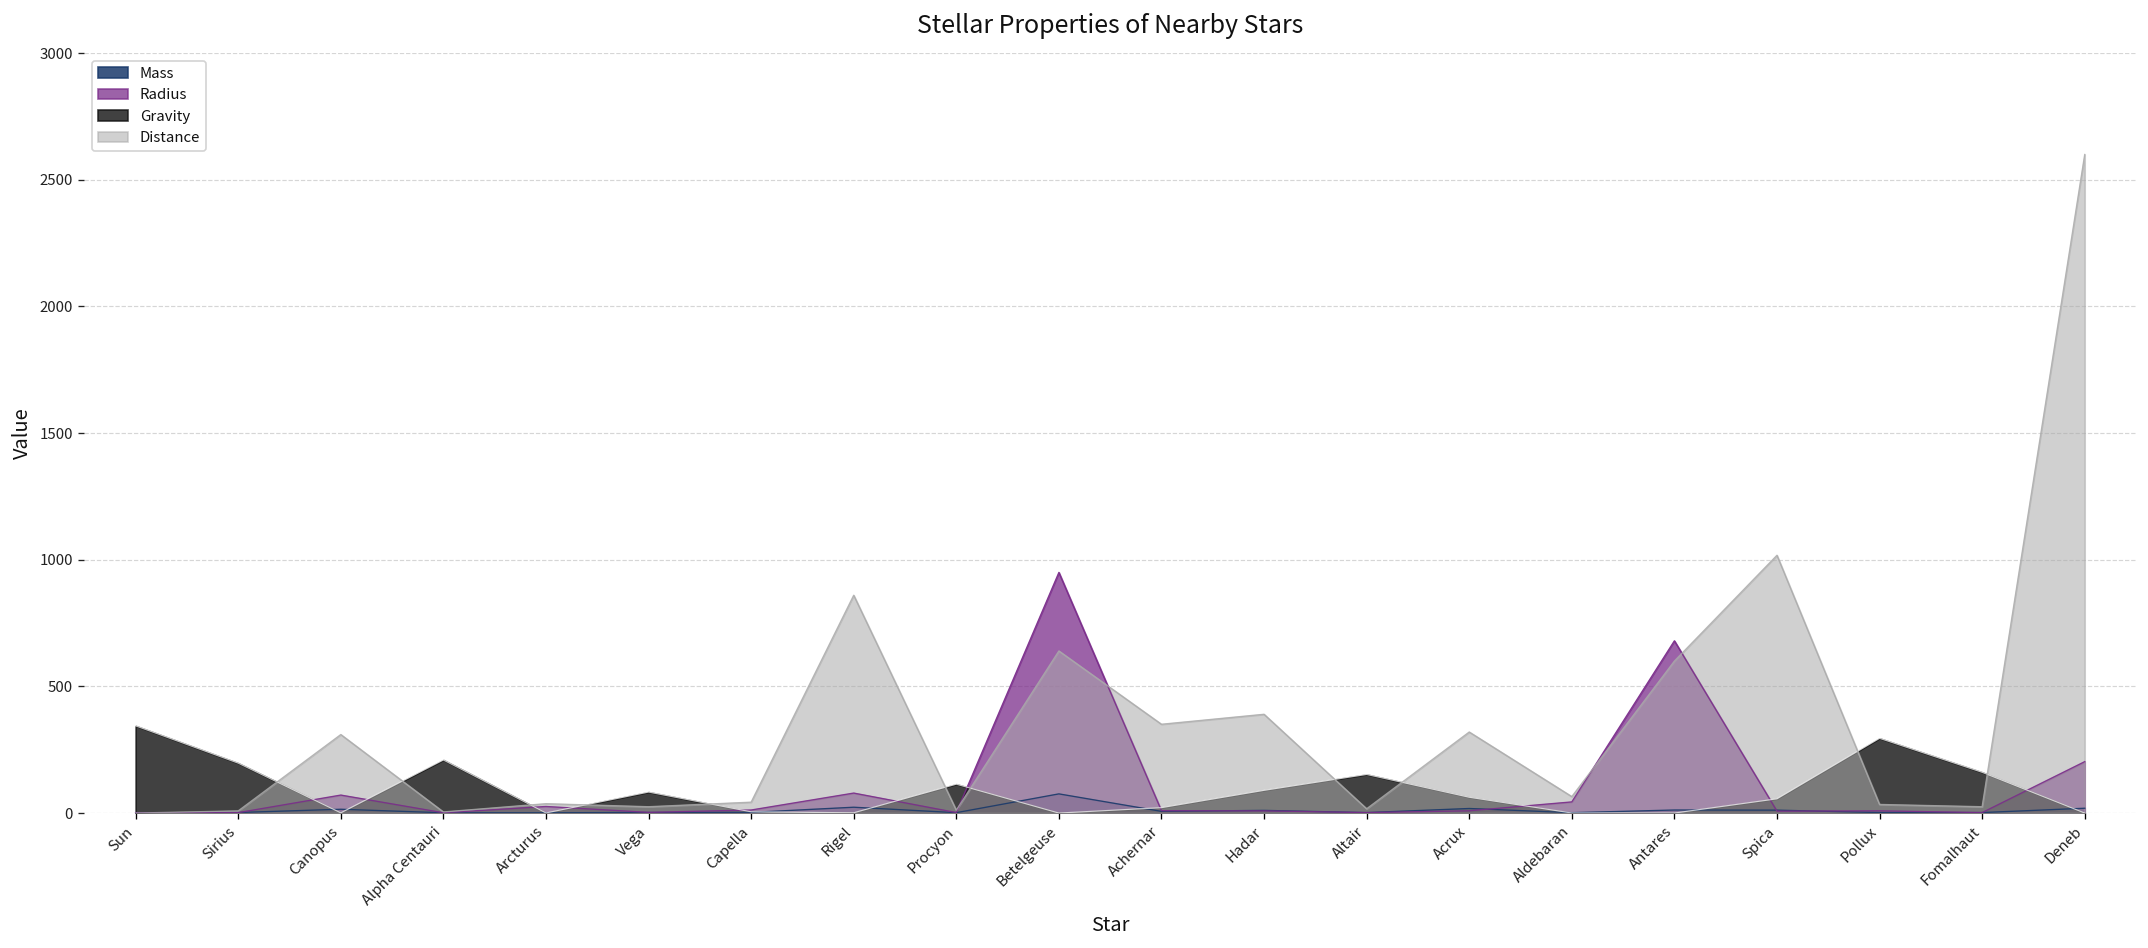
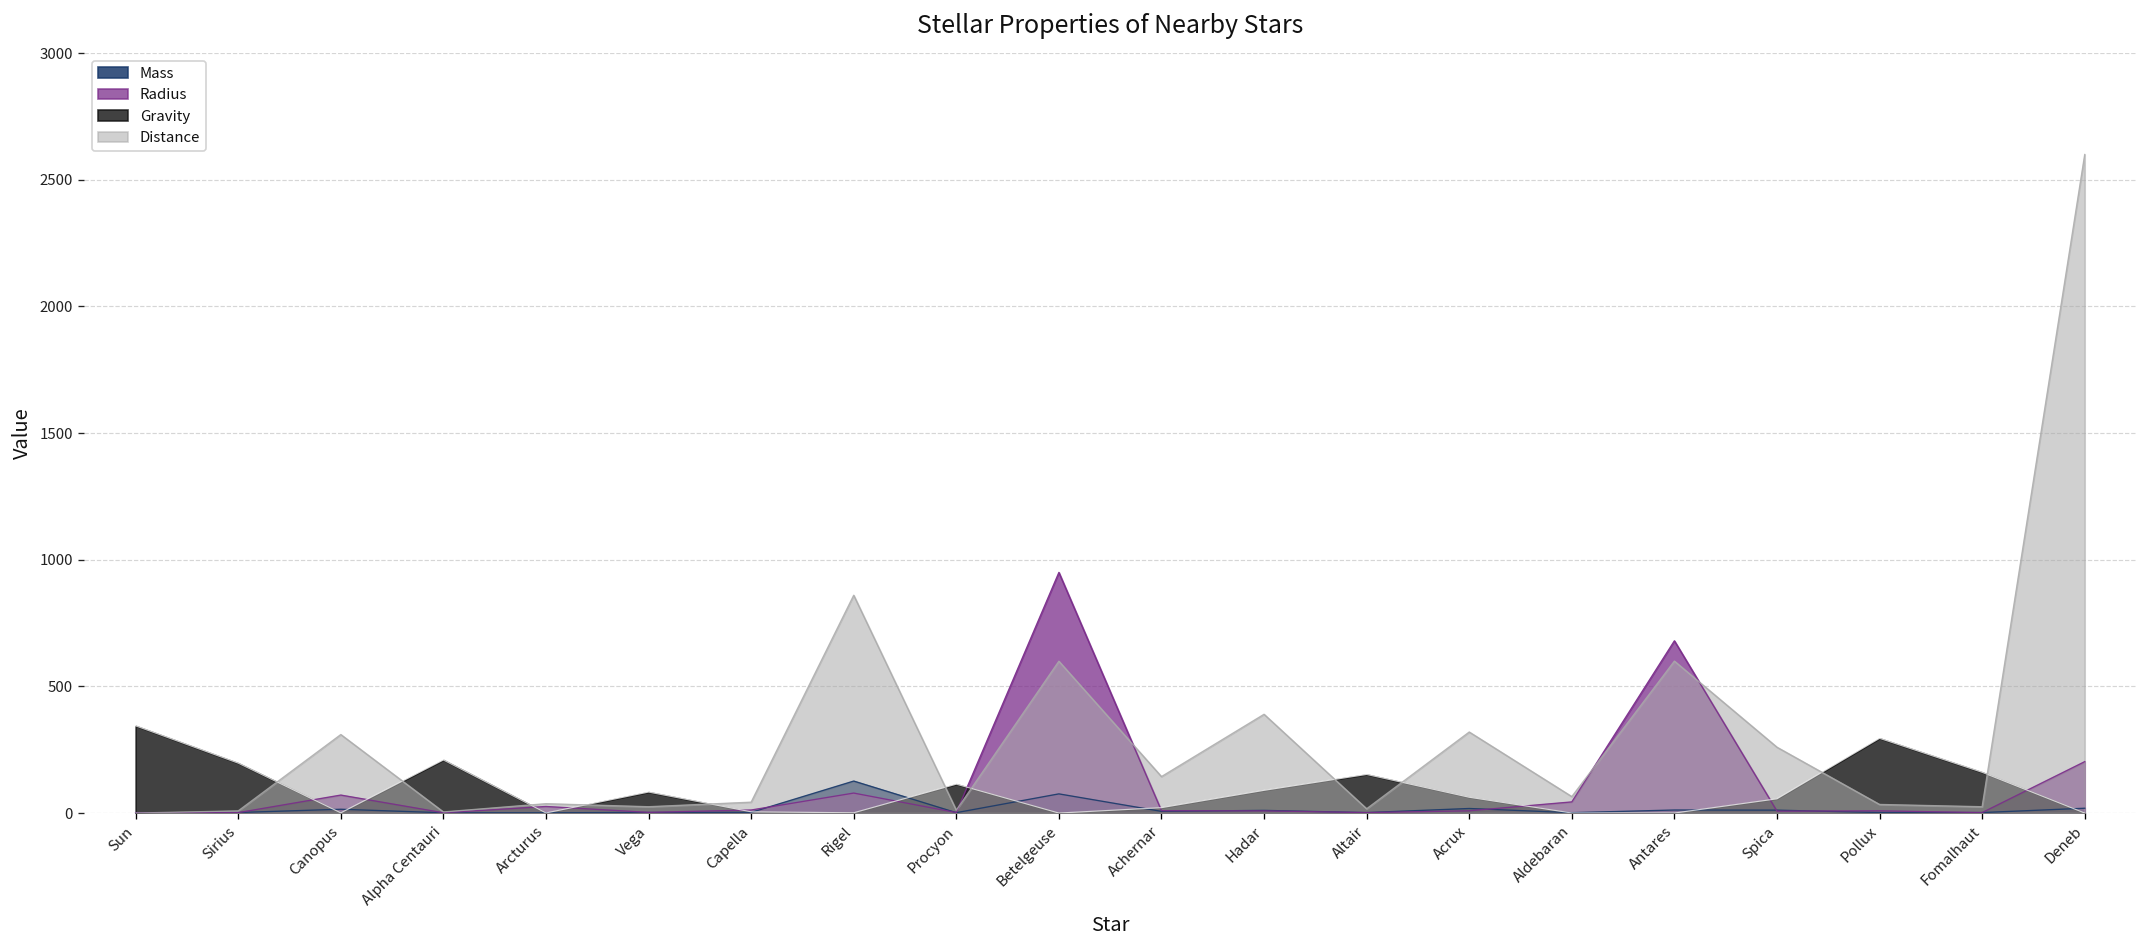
  {
    "Mass": {
      "Canopus": 20,
-     "Rigel": 20,
+     "Rigel": 130,
      "Betelgeuse": 80,
      "Deneb": 20
    },
    "Radius": {
      "Canopus": 70,
      "Rigel": 80,
      "Betelgeuse": 950,
      "Aldebaran": 40,
      "Antares": 680,
      "Deneb": 200
    },
    "Gravity": {
      "Sun": 340,
      "Sirius": 200,
      "Canopus": 0,
      "Alpha Centauri": 210,
      "Vega": 80,
      "Rigel": 0,
      "Procyon": 110,
      "Betelgeuse": 0,
      "Hadar": 90,
      "Altair": 150,
      "Acrux": 60,
      "Spica": 60,
      "Pollux": 300,
      "Fomalhaut": 160,
      "Deneb": 0
    },
    "Distance": {
      "Canopus": 310,
      "Vega": 30,
      "Capella": 40,
      "Rigel": 860,
-     "Betelgeuse": 640,
-     "Achernar": 350,
+     "Betelgeuse": 600,
+     "Achernar": 140,
      "Hadar": 390,
      "Altair": 20,
      "Acrux": 320,
      "Aldebaran": 70,
      "Antares": 600,
-     "Spica": 1020,
+     "Spica": 260,
      "Pollux": 30,
      "Fomalhaut": 30,
      "Deneb": 2600
    }
  }
